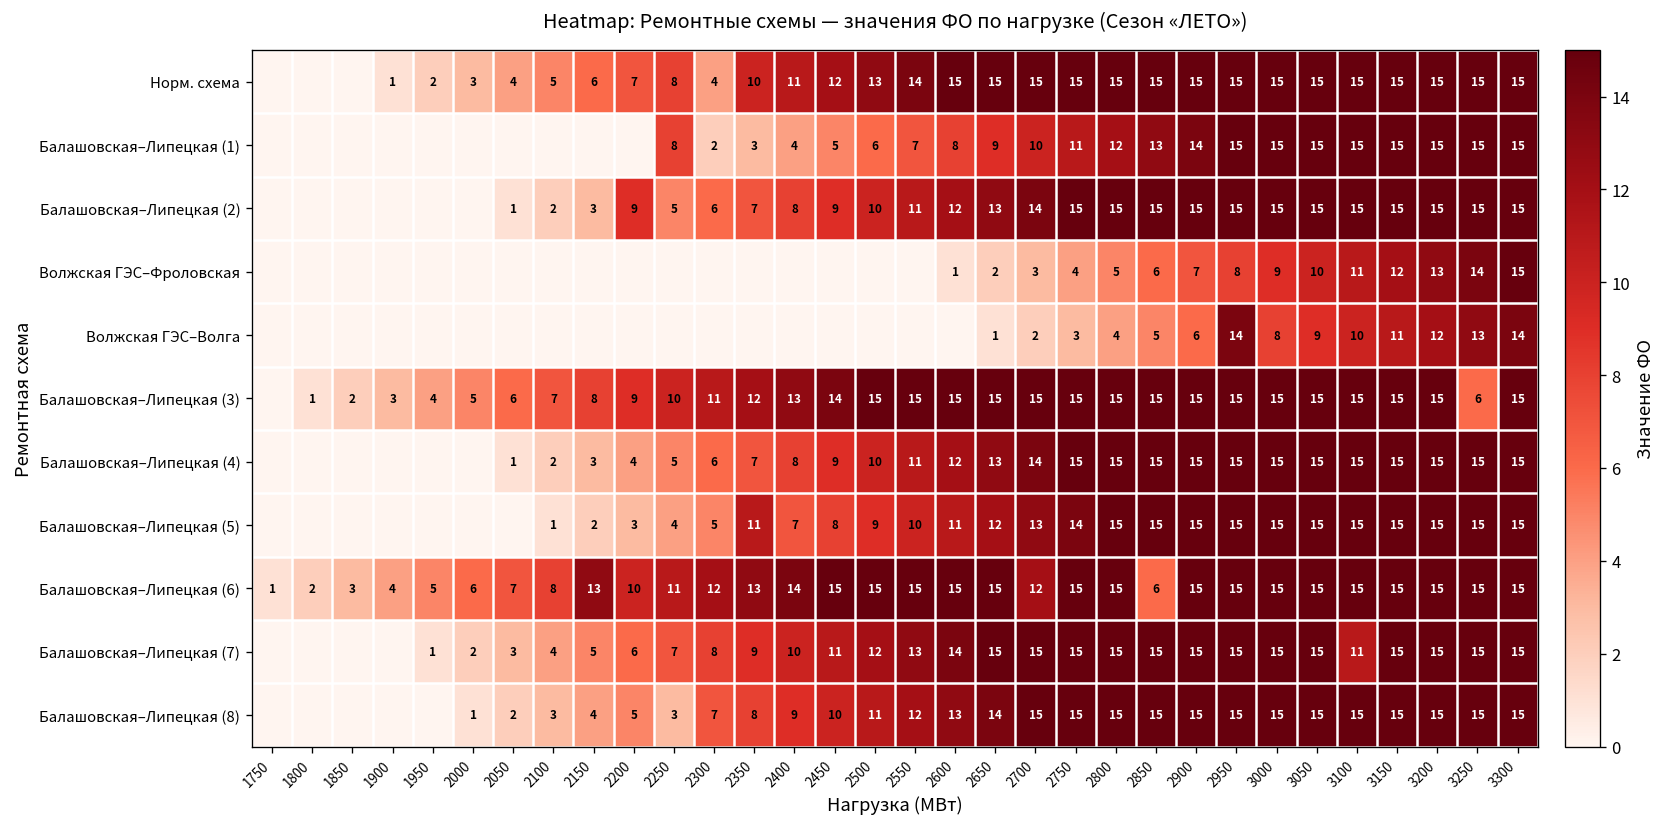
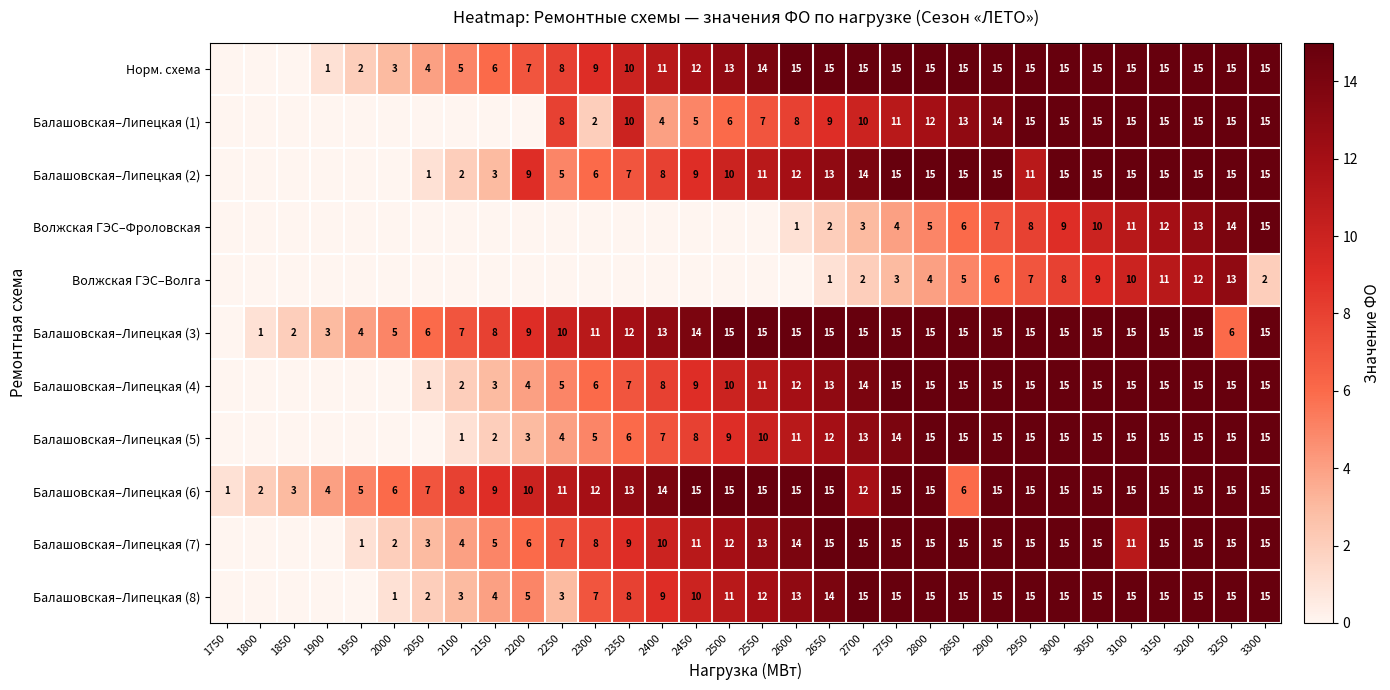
  {
    "Норм. схема": {
      "1900": 1,
      "1950": 2,
      "2000": 3,
      "2050": 4,
      "2100": 5,
      "2150": 6,
      "2200": 7,
      "2250": 8,
-     "2300": 4,
+     "2300": 9,
      "2350": 10,
      "2400": 11,
      "2450": 12,
      "2500": 13,
      "2550": 14,
      "2600": 15,
      "2650": 15,
      "2700": 15,
      "2750": 15,
      "2800": 15,
      "2850": 15,
      "2900": 15,
      "2950": 15,
      "3000": 15,
      "3050": 15,
      "3100": 15,
      "3150": 15,
      "3200": 15,
      "3250": 15,
      "3300": 15
    },
    "Балашовская–Липецкая (1)": {
      "2250": 8,
      "2300": 2,
-     "2350": 3,
+     "2350": 10,
      "2400": 4,
      "2450": 5,
      "2500": 6,
      "2550": 7,
      "2600": 8,
      "2650": 9,
      "2700": 10,
      "2750": 11,
      "2800": 12,
      "2850": 13,
      "2900": 14,
      "2950": 15,
      "3000": 15,
      "3050": 15,
      "3100": 15,
      "3150": 15,
      "3200": 15,
      "3250": 15,
      "3300": 15
    },
    "Балашовская–Липецкая (2)": {
      "2050": 1,
      "2100": 2,
      "2150": 3,
      "2200": 9,
      "2250": 5,
      "2300": 6,
      "2350": 7,
      "2400": 8,
      "2450": 9,
      "2500": 10,
      "2550": 11,
      "2600": 12,
      "2650": 13,
      "2700": 14,
      "2750": 15,
      "2800": 15,
      "2850": 15,
      "2900": 15,
-     "2950": 15,
+     "2950": 11,
      "3000": 15,
      "3050": 15,
      "3100": 15,
      "3150": 15,
      "3200": 15,
      "3250": 15,
      "3300": 15
    },
    "Волжская ГЭС–Волга": {
      "2650": 1,
      "2700": 2,
      "2750": 3,
      "2800": 4,
      "2850": 5,
      "2900": 6,
-     "2950": 14,
+     "2950": 7,
      "3000": 8,
      "3050": 9,
      "3100": 10,
      "3150": 11,
      "3200": 12,
      "3250": 13,
-     "3300": 14
+     "3300": 2
    },
    "Балашовская–Липецкая (5)": {
      "2100": 1,
      "2150": 2,
      "2200": 3,
      "2250": 4,
      "2300": 5,
-     "2350": 11,
+     "2350": 6,
      "2400": 7,
      "2450": 8,
      "2500": 9,
      "2550": 10,
      "2600": 11,
      "2650": 12,
      "2700": 13,
      "2750": 14,
      "2800": 15,
      "2850": 15,
      "2900": 15,
      "2950": 15,
      "3000": 15,
      "3050": 15,
      "3100": 15,
      "3150": 15,
      "3200": 15,
      "3250": 15,
      "3300": 15
    },
    "Балашовская–Липецкая (6)": {
      "1750": 1,
      "1800": 2,
      "1850": 3,
      "1900": 4,
      "1950": 5,
      "2000": 6,
      "2050": 7,
      "2100": 8,
-     "2150": 13,
+     "2150": 9,
      "2200": 10,
      "2250": 11,
      "2300": 12,
      "2350": 13,
      "2400": 14,
      "2450": 15,
      "2500": 15,
      "2550": 15,
      "2600": 15,
      "2650": 15,
      "2700": 12,
      "2750": 15,
      "2800": 15,
      "2850": 6,
      "2900": 15,
      "2950": 15,
      "3000": 15,
      "3050": 15,
      "3100": 15,
      "3150": 15,
      "3200": 15,
      "3250": 15,
      "3300": 15
    }
  }
